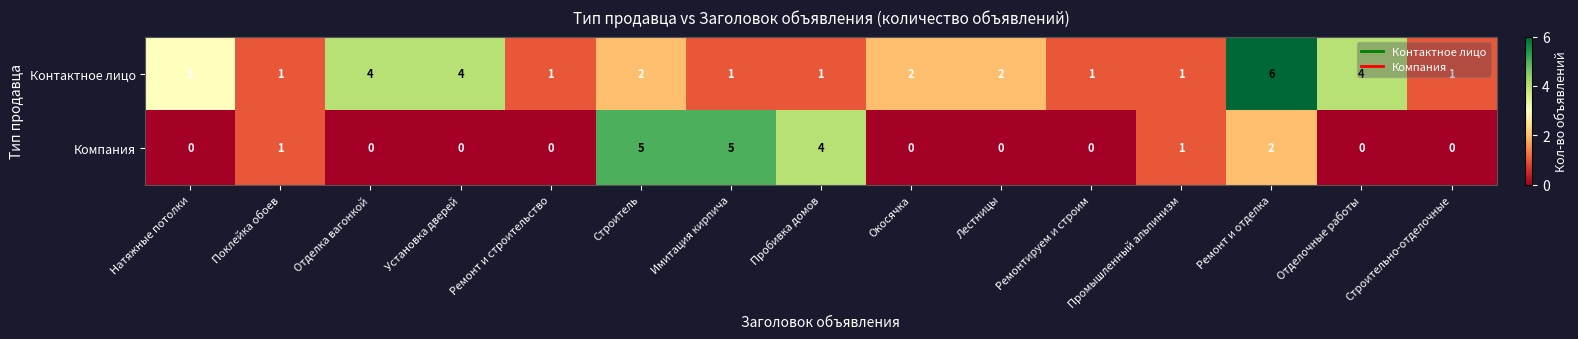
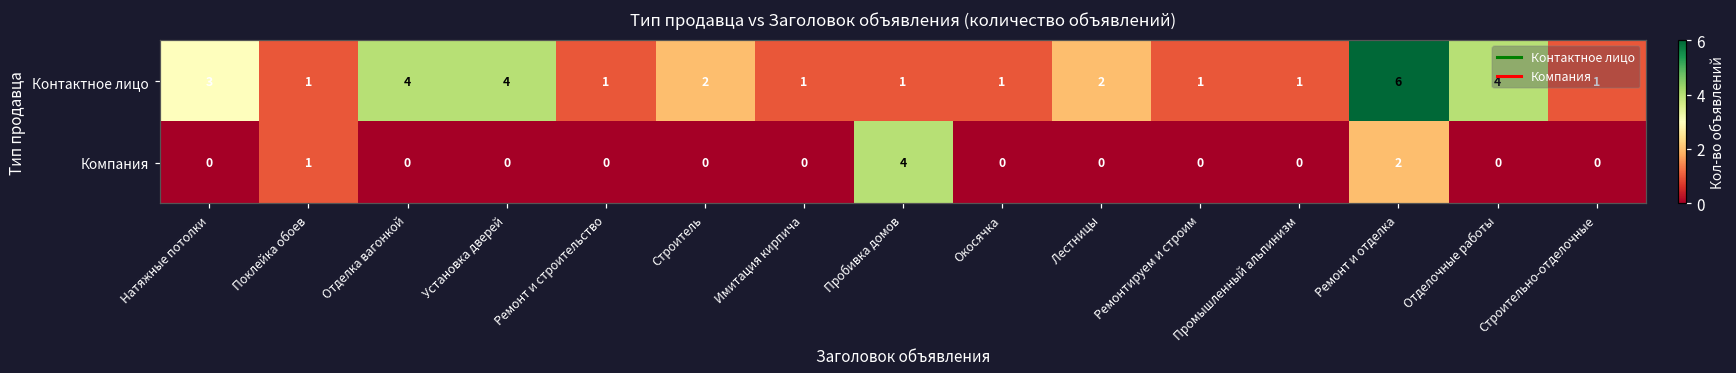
  {
    "Контактное лицо": {
      "Натяжные потолки": 3,
      "Поклейка обоев": 1,
      "Отделка вагонкой": 4,
      "Установка дверей": 4,
      "Ремонт и строительство": 1,
      "Строитель": 2,
      "Имитация кирпича": 1,
      "Пробивка домов": 1,
-     "Окосячка": 2,
+     "Окосячка": 1,
      "Лестницы": 2,
      "Ремонтируем и строим": 1,
      "Промышленный альпинизм": 1,
      "Ремонт и отделка": 6
    },
    "Компания": {
      "Натяжные потолки": 0,
      "Поклейка обоев": 1,
      "Отделка вагонкой": 0,
      "Установка дверей": 0,
      "Ремонт и строительство": 0,
-     "Строитель": 5,
-     "Имитация кирпича": 5,
+     "Строитель": 0,
+     "Имитация кирпича": 0,
      "Пробивка домов": 4,
      "Окосячка": 0,
      "Лестницы": 0,
      "Ремонтируем и строим": 0,
-     "Промышленный альпинизм": 1,
+     "Промышленный альпинизм": 0,
      "Ремонт и отделка": 2,
      "Отделочные работы": 0,
      "Строительно-отделочные": 0
    }
  }
